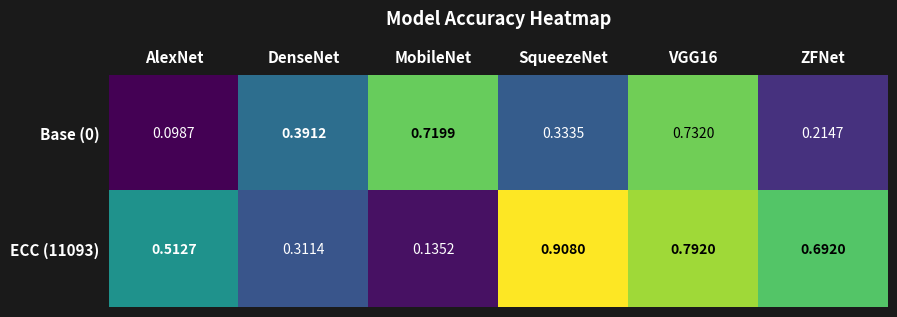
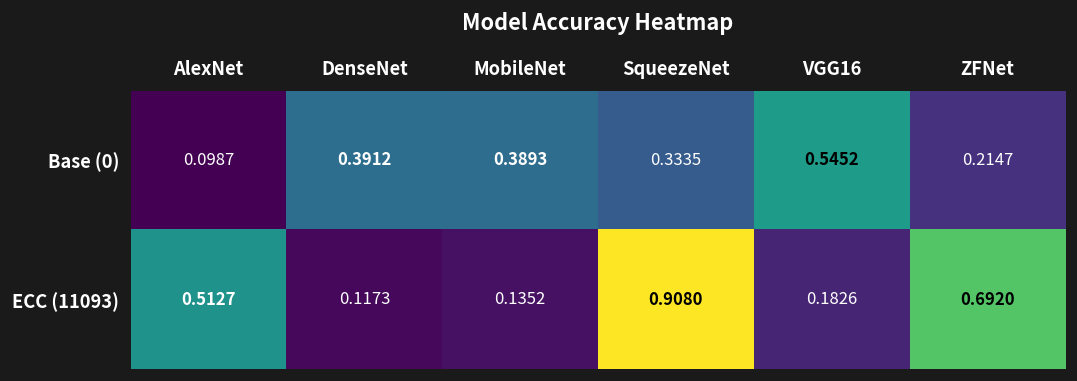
  {
    "Base (0)": {
      "AlexNet": 0.0987,
      "DenseNet": 0.3912,
-     "MobileNet": 0.7199,
+     "MobileNet": 0.3893,
      "SqueezeNet": 0.3335,
-     "VGG16": 0.7320,
+     "VGG16": 0.5452,
      "ZFNet": 0.2147
    },
    "ECC (11093)": {
      "AlexNet": 0.5127,
-     "DenseNet": 0.3114,
+     "DenseNet": 0.1173,
      "MobileNet": 0.1352,
      "SqueezeNet": 0.9080,
-     "VGG16": 0.7920,
+     "VGG16": 0.1826,
      "ZFNet": 0.6920
    }
  }
